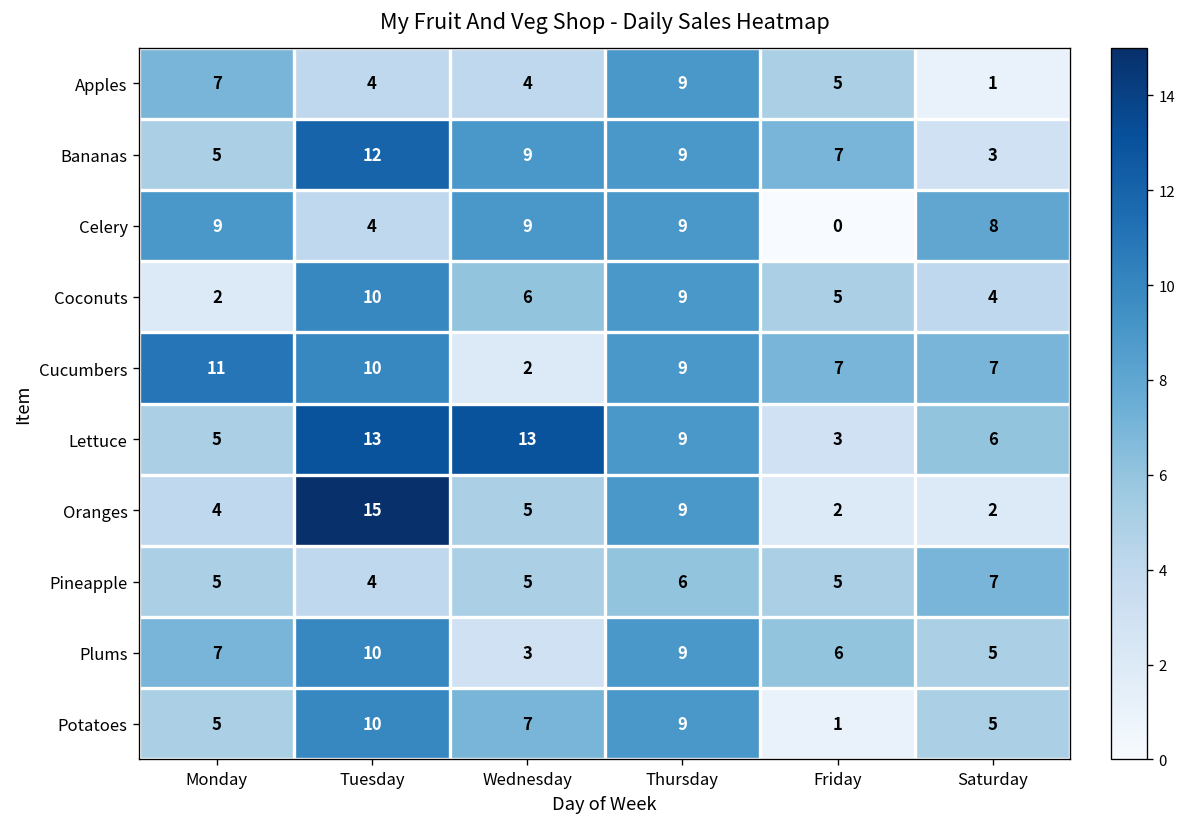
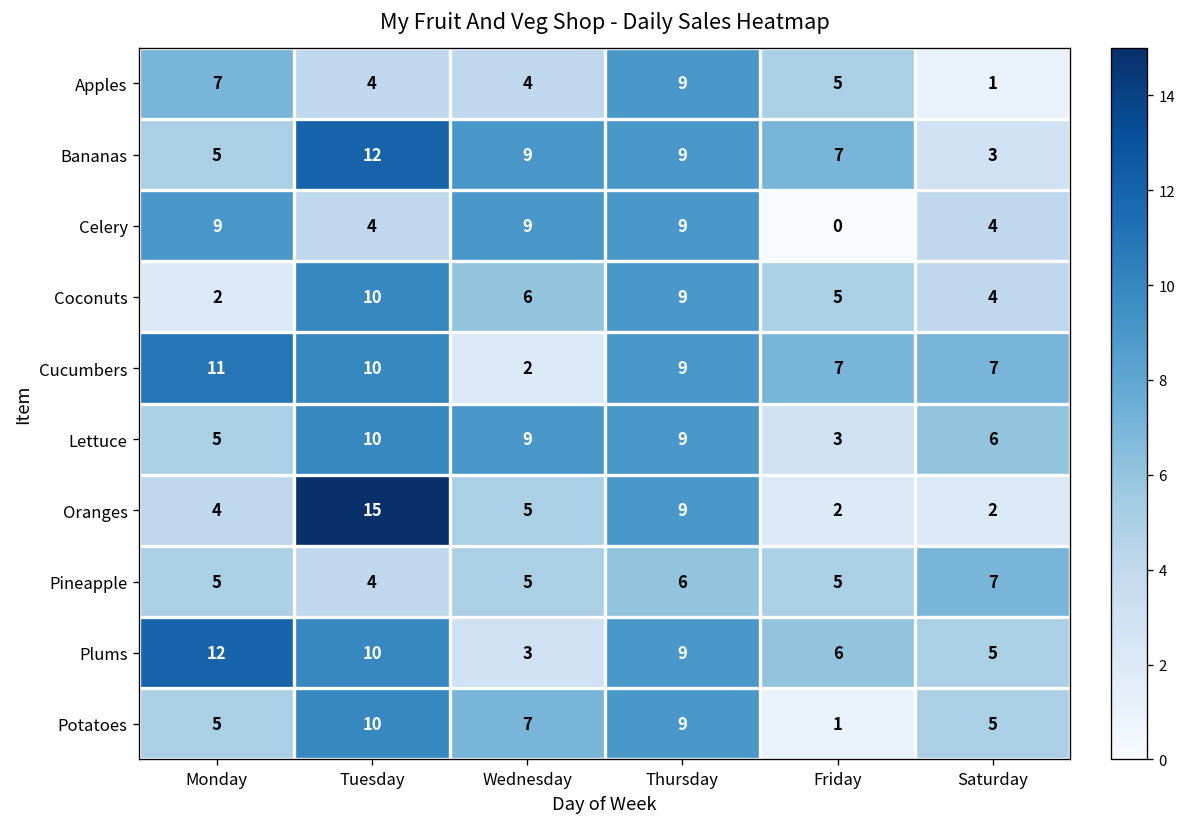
  {
    "Apples": {
      "Monday": 7,
      "Tuesday": 4,
      "Wednesday": 4,
      "Thursday": 9,
      "Friday": 5,
      "Saturday": 1
    },
    "Bananas": {
      "Monday": 5,
      "Tuesday": 12,
      "Wednesday": 9,
      "Thursday": 9,
      "Friday": 7,
      "Saturday": 3
    },
    "Celery": {
      "Monday": 9,
      "Tuesday": 4,
      "Wednesday": 9,
      "Thursday": 9,
      "Friday": 0,
-     "Saturday": 8
+     "Saturday": 4
    },
    "Coconuts": {
      "Monday": 2,
      "Tuesday": 10,
      "Wednesday": 6,
      "Thursday": 9,
      "Friday": 5,
      "Saturday": 4
    },
    "Cucumbers": {
      "Monday": 11,
      "Tuesday": 10,
      "Wednesday": 2,
      "Thursday": 9,
      "Friday": 7,
      "Saturday": 7
    },
    "Lettuce": {
      "Monday": 5,
-     "Tuesday": 13,
-     "Wednesday": 13,
+     "Tuesday": 10,
+     "Wednesday": 9,
      "Thursday": 9,
      "Friday": 3,
      "Saturday": 6
    },
    "Oranges": {
      "Monday": 4,
      "Tuesday": 15,
      "Wednesday": 5,
      "Thursday": 9,
      "Friday": 2,
      "Saturday": 2
    },
    "Pineapple": {
      "Monday": 5,
      "Tuesday": 4,
      "Wednesday": 5,
      "Thursday": 6,
      "Friday": 5,
      "Saturday": 7
    },
    "Plums": {
-     "Monday": 7,
+     "Monday": 12,
      "Tuesday": 10,
      "Wednesday": 3,
      "Thursday": 9,
      "Friday": 6,
      "Saturday": 5
    },
    "Potatoes": {
      "Monday": 5,
      "Tuesday": 10,
      "Wednesday": 7,
      "Thursday": 9,
      "Friday": 1,
      "Saturday": 5
    }
  }
